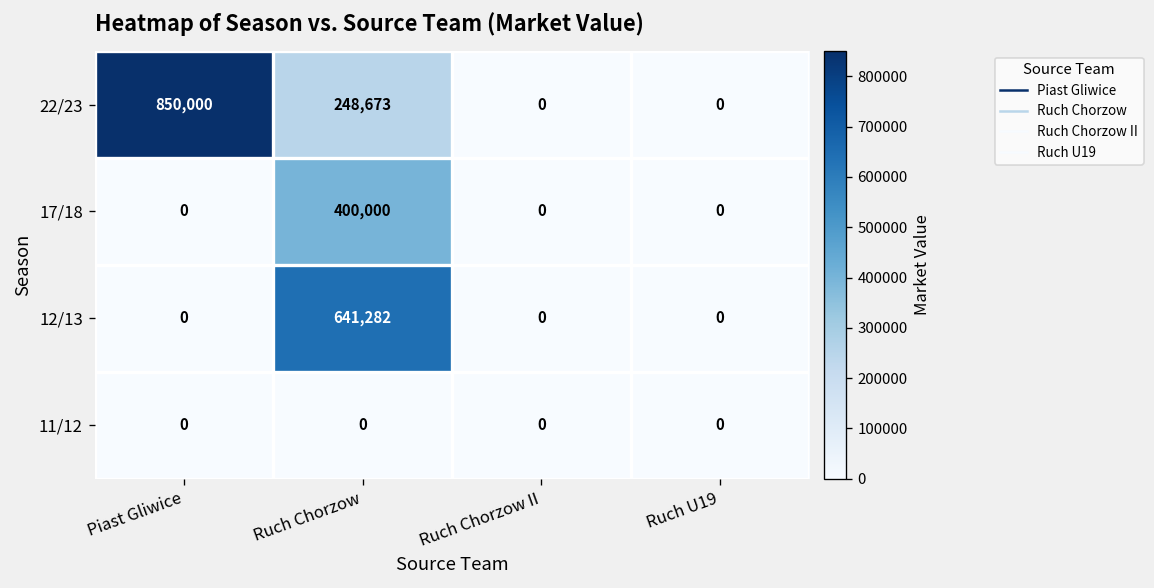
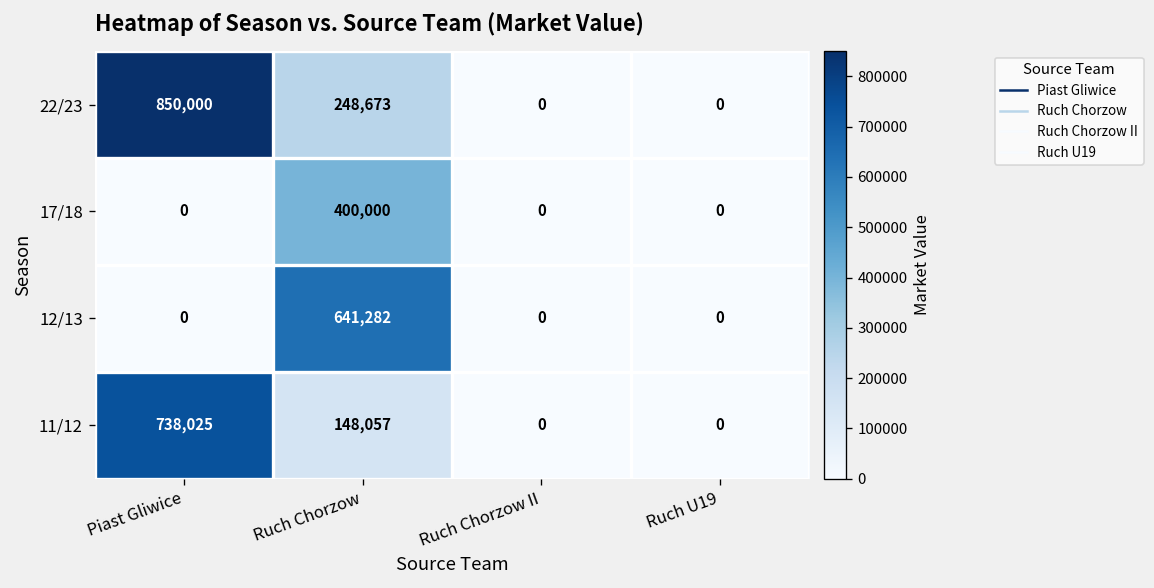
  {
    "22/23": {
      "Piast Gliwice": "850,000",
      "Ruch Chorzow": "248,673",
      "Ruch Chorzow II": "0",
      "Ruch U19": "0"
    },
    "17/18": {
      "Piast Gliwice": "0",
      "Ruch Chorzow": "400,000",
      "Ruch Chorzow II": "0",
      "Ruch U19": "0"
    },
    "12/13": {
      "Piast Gliwice": "0",
      "Ruch Chorzow": "641,282",
      "Ruch Chorzow II": "0",
      "Ruch U19": "0"
    },
    "11/12": {
-     "Piast Gliwice": "0",
-     "Ruch Chorzow": "0",
+     "Piast Gliwice": "738,025",
+     "Ruch Chorzow": "148,057",
      "Ruch Chorzow II": "0",
      "Ruch U19": "0"
    }
  }
